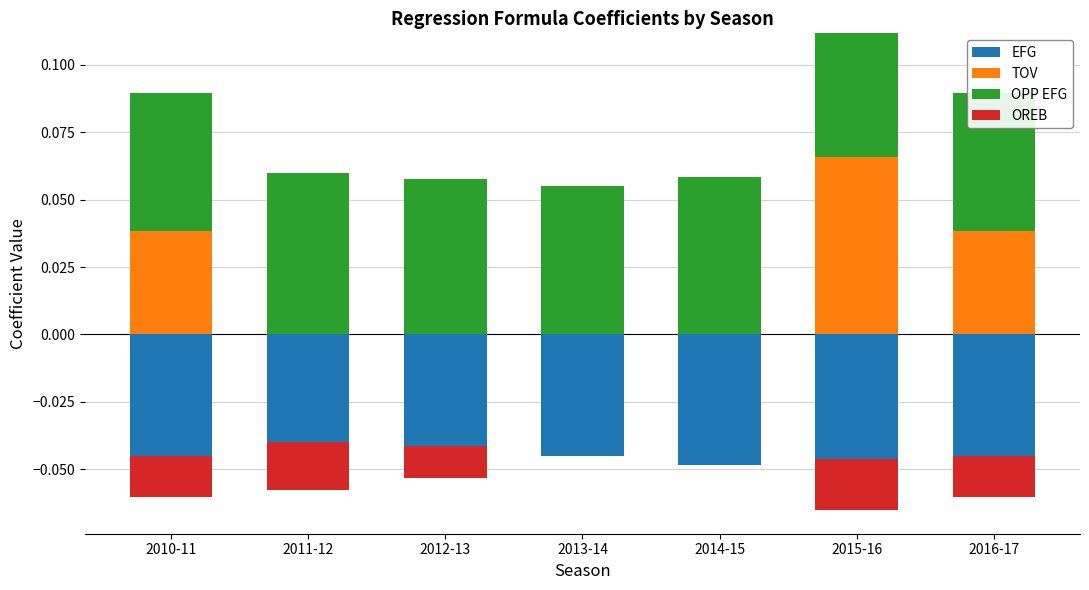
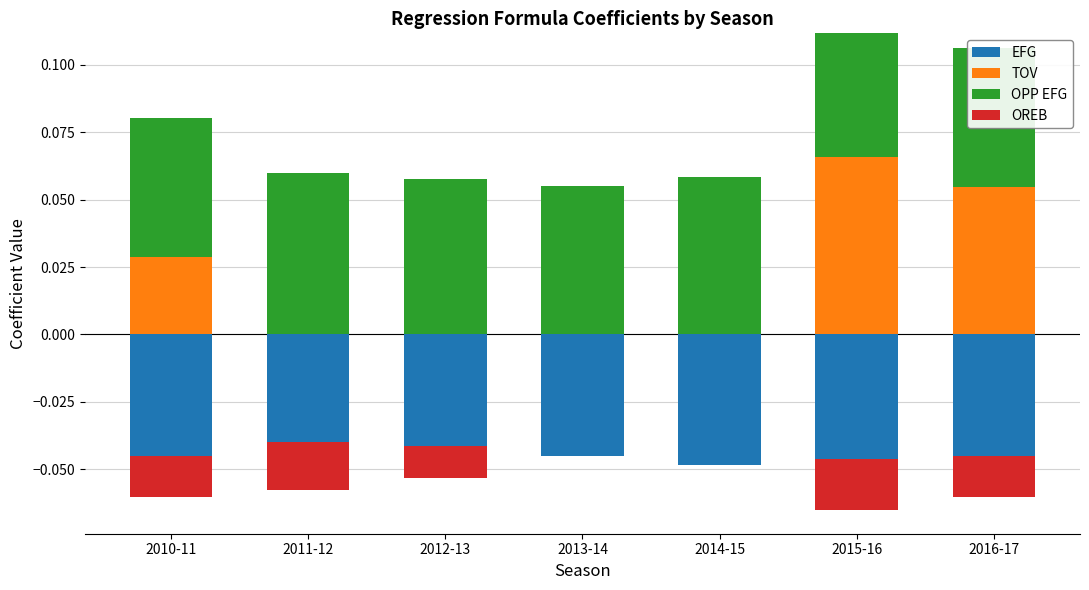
  {
    "TOV": {
-     "2010-11": 0.038,
+     "2010-11": 0.029,
      "2011-12": 0.000,
      "2012-13": 0.000,
      "2013-14": 0.000,
      "2014-15": 0.000,
      "2015-16": 0.066,
-     "2016-17": 0.038
+     "2016-17": 0.055
    }
  }
